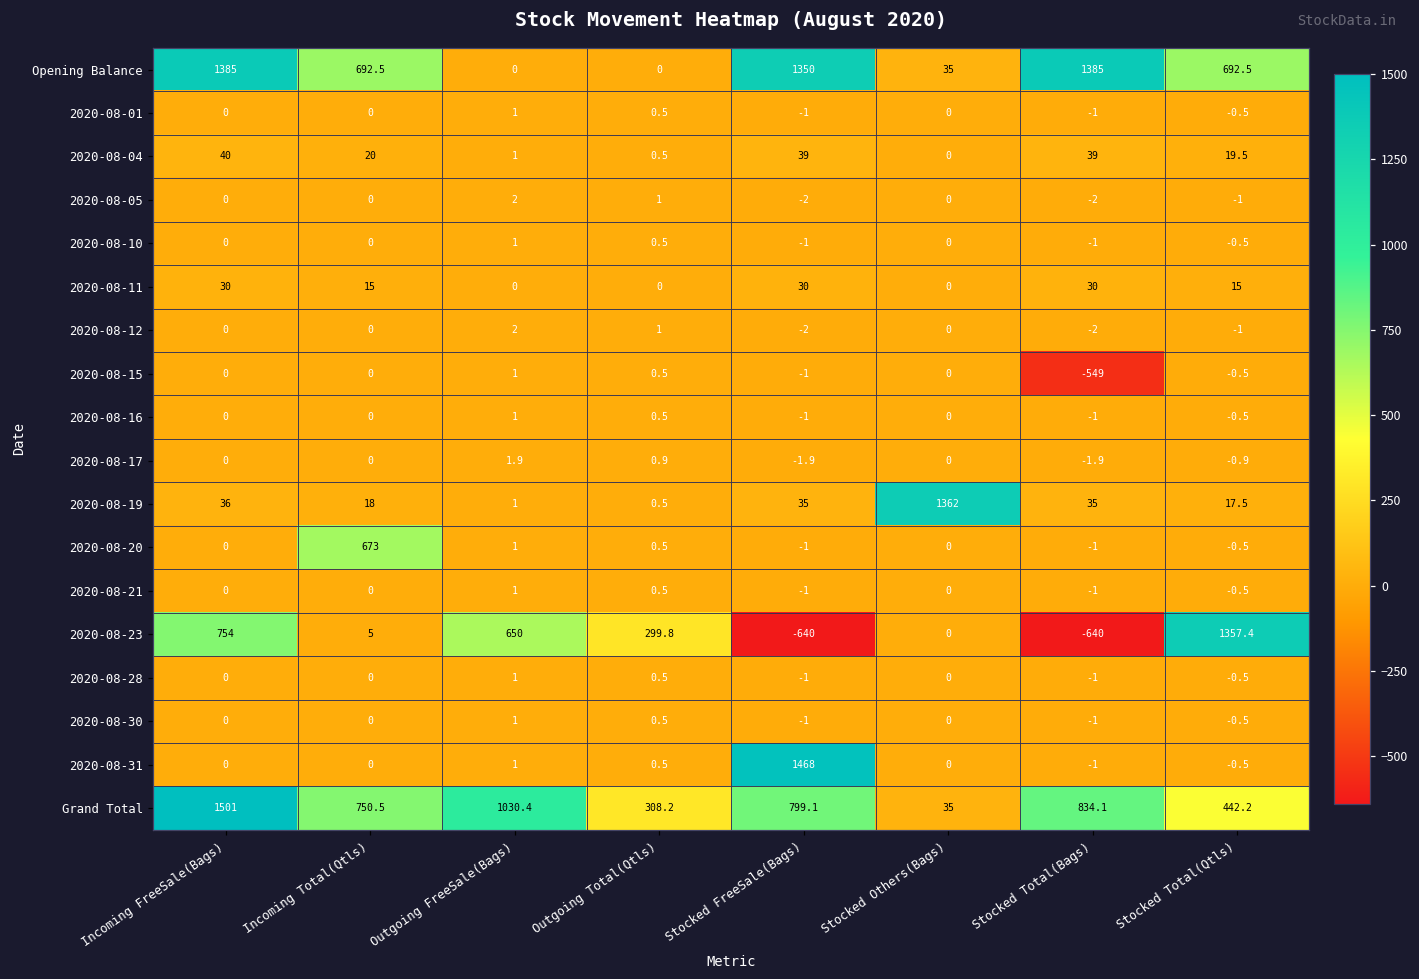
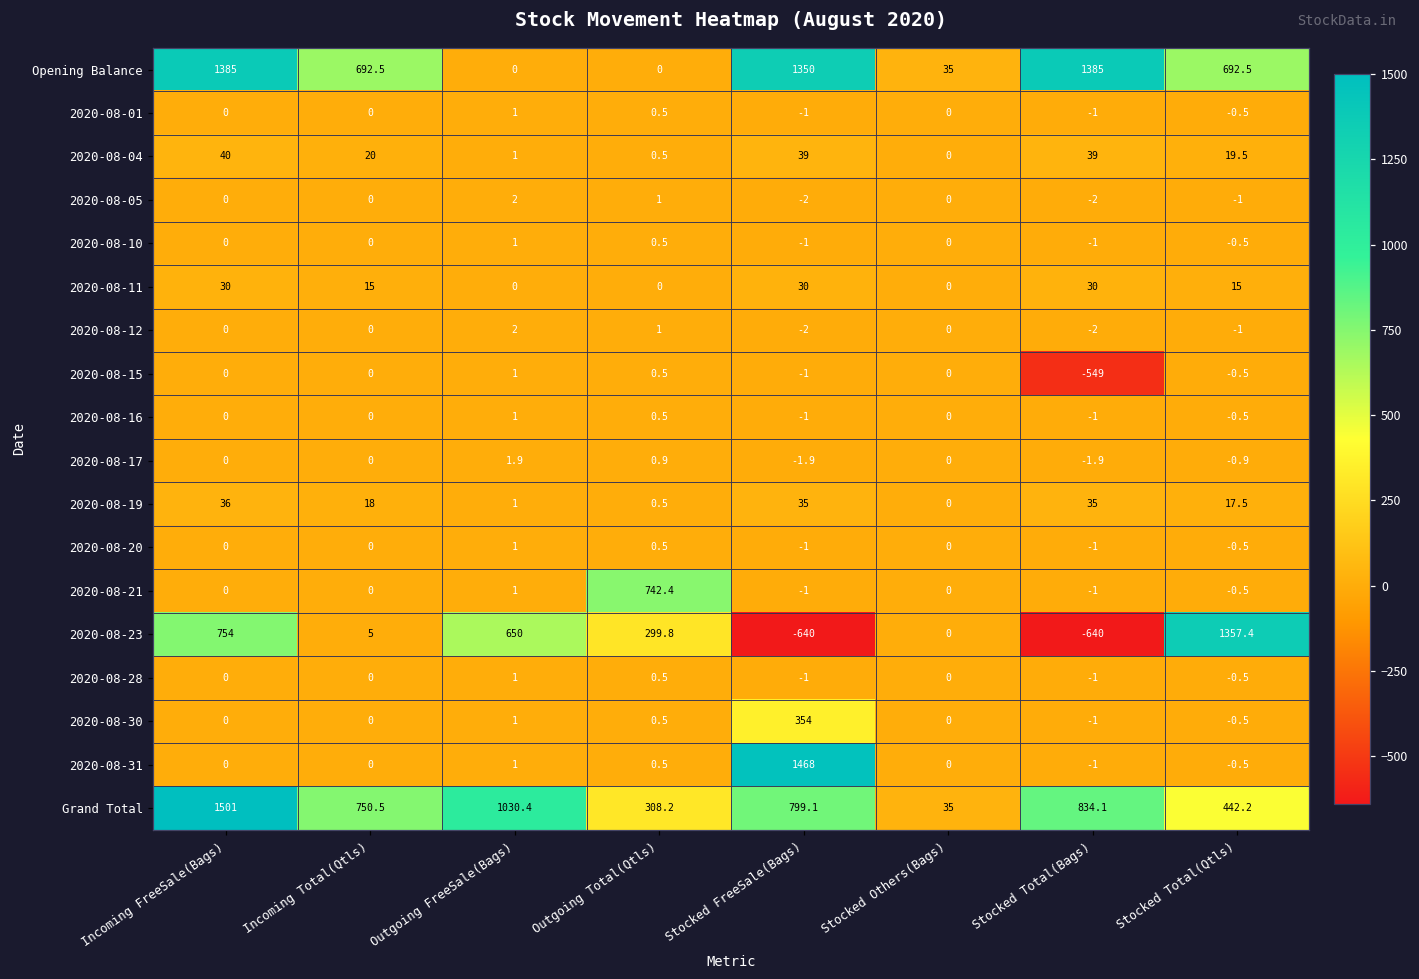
  {
    "Opening Balance": {
      "Incoming FreeSale(Bags)": 1385,
      "Incoming Total(Qtls)": 692.5,
      "Outgoing FreeSale(Bags)": 0,
      "Outgoing Total(Qtls)": 0,
      "Stocked FreeSale(Bags)": 1350,
      "Stocked Others(Bags)": 35,
      "Stocked Total(Bags)": 1385,
      "Stocked Total(Qtls)": 692.5
    },
    "2020-08-01": {
      "Incoming FreeSale(Bags)": 0,
      "Incoming Total(Qtls)": 0,
      "Outgoing FreeSale(Bags)": 1,
      "Outgoing Total(Qtls)": 0.5,
      "Stocked FreeSale(Bags)": -1,
      "Stocked Others(Bags)": 0,
      "Stocked Total(Bags)": -1,
      "Stocked Total(Qtls)": -0.5
    },
    "2020-08-04": {
      "Incoming FreeSale(Bags)": 40,
      "Incoming Total(Qtls)": 20,
      "Outgoing FreeSale(Bags)": 1,
      "Outgoing Total(Qtls)": 0.5,
      "Stocked FreeSale(Bags)": 39,
      "Stocked Others(Bags)": 0,
      "Stocked Total(Bags)": 39,
      "Stocked Total(Qtls)": 19.5
    },
    "2020-08-05": {
      "Incoming FreeSale(Bags)": 0,
      "Incoming Total(Qtls)": 0,
      "Outgoing FreeSale(Bags)": 2,
      "Outgoing Total(Qtls)": 1,
      "Stocked FreeSale(Bags)": -2,
      "Stocked Others(Bags)": 0,
      "Stocked Total(Bags)": -2,
      "Stocked Total(Qtls)": -1
    },
    "2020-08-10": {
      "Incoming FreeSale(Bags)": 0,
      "Incoming Total(Qtls)": 0,
      "Outgoing FreeSale(Bags)": 1,
      "Outgoing Total(Qtls)": 0.5,
      "Stocked FreeSale(Bags)": -1,
      "Stocked Others(Bags)": 0,
      "Stocked Total(Bags)": -1,
      "Stocked Total(Qtls)": -0.5
    },
    "2020-08-11": {
      "Incoming FreeSale(Bags)": 30,
      "Incoming Total(Qtls)": 15,
      "Outgoing FreeSale(Bags)": 0,
      "Outgoing Total(Qtls)": 0,
      "Stocked FreeSale(Bags)": 30,
      "Stocked Others(Bags)": 0,
      "Stocked Total(Bags)": 30,
      "Stocked Total(Qtls)": 15
    },
    "2020-08-12": {
      "Incoming FreeSale(Bags)": 0,
      "Incoming Total(Qtls)": 0,
      "Outgoing FreeSale(Bags)": 2,
      "Outgoing Total(Qtls)": 1,
      "Stocked FreeSale(Bags)": -2,
      "Stocked Others(Bags)": 0,
      "Stocked Total(Bags)": -2,
      "Stocked Total(Qtls)": -1
    },
    "2020-08-15": {
      "Incoming FreeSale(Bags)": 0,
      "Incoming Total(Qtls)": 0,
      "Outgoing FreeSale(Bags)": 1,
      "Outgoing Total(Qtls)": 0.5,
      "Stocked FreeSale(Bags)": -1,
      "Stocked Others(Bags)": 0,
      "Stocked Total(Bags)": -549,
      "Stocked Total(Qtls)": -0.5
    },
    "2020-08-16": {
      "Incoming FreeSale(Bags)": 0,
      "Incoming Total(Qtls)": 0,
      "Outgoing FreeSale(Bags)": 1,
      "Outgoing Total(Qtls)": 0.5,
      "Stocked FreeSale(Bags)": -1,
      "Stocked Others(Bags)": 0,
      "Stocked Total(Bags)": -1,
      "Stocked Total(Qtls)": -0.5
    },
    "2020-08-17": {
      "Incoming FreeSale(Bags)": 0,
      "Incoming Total(Qtls)": 0,
      "Outgoing FreeSale(Bags)": 1.9,
      "Outgoing Total(Qtls)": 0.9,
      "Stocked FreeSale(Bags)": -1.9,
      "Stocked Others(Bags)": 0,
      "Stocked Total(Bags)": -1.9,
      "Stocked Total(Qtls)": -0.9
    },
    "2020-08-19": {
      "Incoming FreeSale(Bags)": 36,
      "Incoming Total(Qtls)": 18,
      "Outgoing FreeSale(Bags)": 1,
      "Outgoing Total(Qtls)": 0.5,
      "Stocked FreeSale(Bags)": 35,
-     "Stocked Others(Bags)": 1362,
+     "Stocked Others(Bags)": 0,
      "Stocked Total(Bags)": 35,
      "Stocked Total(Qtls)": 17.5
    },
    "2020-08-20": {
      "Incoming FreeSale(Bags)": 0,
-     "Incoming Total(Qtls)": 673,
+     "Incoming Total(Qtls)": 0,
      "Outgoing FreeSale(Bags)": 1,
      "Outgoing Total(Qtls)": 0.5,
      "Stocked FreeSale(Bags)": -1,
      "Stocked Others(Bags)": 0,
      "Stocked Total(Bags)": -1,
      "Stocked Total(Qtls)": -0.5
    },
    "2020-08-21": {
      "Incoming FreeSale(Bags)": 0,
      "Incoming Total(Qtls)": 0,
      "Outgoing FreeSale(Bags)": 1,
-     "Outgoing Total(Qtls)": 0.5,
+     "Outgoing Total(Qtls)": 742.4,
      "Stocked FreeSale(Bags)": -1,
      "Stocked Others(Bags)": 0,
      "Stocked Total(Bags)": -1,
      "Stocked Total(Qtls)": -0.5
    },
    "2020-08-23": {
      "Incoming FreeSale(Bags)": 754,
      "Incoming Total(Qtls)": 5,
      "Outgoing FreeSale(Bags)": 650,
      "Outgoing Total(Qtls)": 299.8,
      "Stocked FreeSale(Bags)": -640,
      "Stocked Others(Bags)": 0,
      "Stocked Total(Bags)": -640,
      "Stocked Total(Qtls)": 1357.4
    },
    "2020-08-28": {
      "Incoming FreeSale(Bags)": 0,
      "Incoming Total(Qtls)": 0,
      "Outgoing FreeSale(Bags)": 1,
      "Outgoing Total(Qtls)": 0.5,
      "Stocked FreeSale(Bags)": -1,
      "Stocked Others(Bags)": 0,
      "Stocked Total(Bags)": -1,
      "Stocked Total(Qtls)": -0.5
    },
    "2020-08-30": {
      "Incoming FreeSale(Bags)": 0,
      "Incoming Total(Qtls)": 0,
      "Outgoing FreeSale(Bags)": 1,
      "Outgoing Total(Qtls)": 0.5,
-     "Stocked FreeSale(Bags)": -1,
+     "Stocked FreeSale(Bags)": 354,
      "Stocked Others(Bags)": 0,
      "Stocked Total(Bags)": -1,
      "Stocked Total(Qtls)": -0.5
    },
    "2020-08-31": {
      "Incoming FreeSale(Bags)": 0,
      "Incoming Total(Qtls)": 0,
      "Outgoing FreeSale(Bags)": 1,
      "Outgoing Total(Qtls)": 0.5,
      "Stocked FreeSale(Bags)": 1468,
      "Stocked Others(Bags)": 0,
      "Stocked Total(Bags)": -1,
      "Stocked Total(Qtls)": -0.5
    },
    "Grand Total": {
      "Incoming FreeSale(Bags)": 1501,
      "Incoming Total(Qtls)": 750.5,
      "Outgoing FreeSale(Bags)": 1030.4,
      "Outgoing Total(Qtls)": 308.2,
      "Stocked FreeSale(Bags)": 799.1,
      "Stocked Others(Bags)": 35,
      "Stocked Total(Bags)": 834.1,
      "Stocked Total(Qtls)": 442.2
    }
  }
